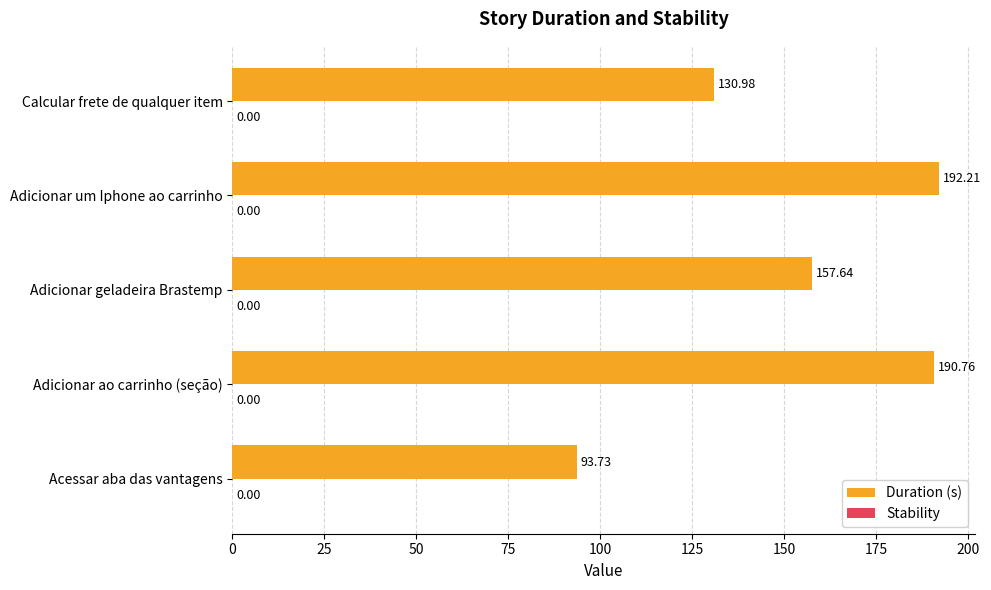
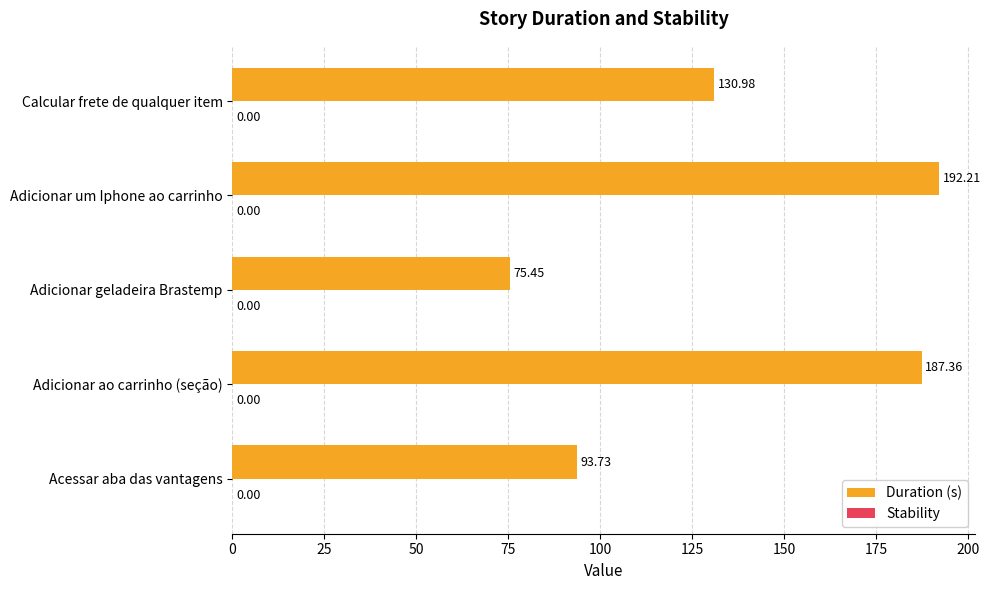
  {
    "Duration (s)": {
      "Calcular frete de qualquer item": 130.98,
      "Adicionar um Iphone ao carrinho": 192.21,
-     "Adicionar geladeira Brastemp": 157.64,
-     "Adicionar ao carrinho (seção)": 190.76,
+     "Adicionar geladeira Brastemp": 75.45,
+     "Adicionar ao carrinho (seção)": 187.36,
      "Acessar aba das vantagens": 93.73
    },
    "Stability": {
      "Calcular frete de qualquer item": 0.00,
      "Adicionar um Iphone ao carrinho": 0.00,
      "Adicionar geladeira Brastemp": 0.00,
      "Adicionar ao carrinho (seção)": 0.00,
      "Acessar aba das vantagens": 0.00
    }
  }
